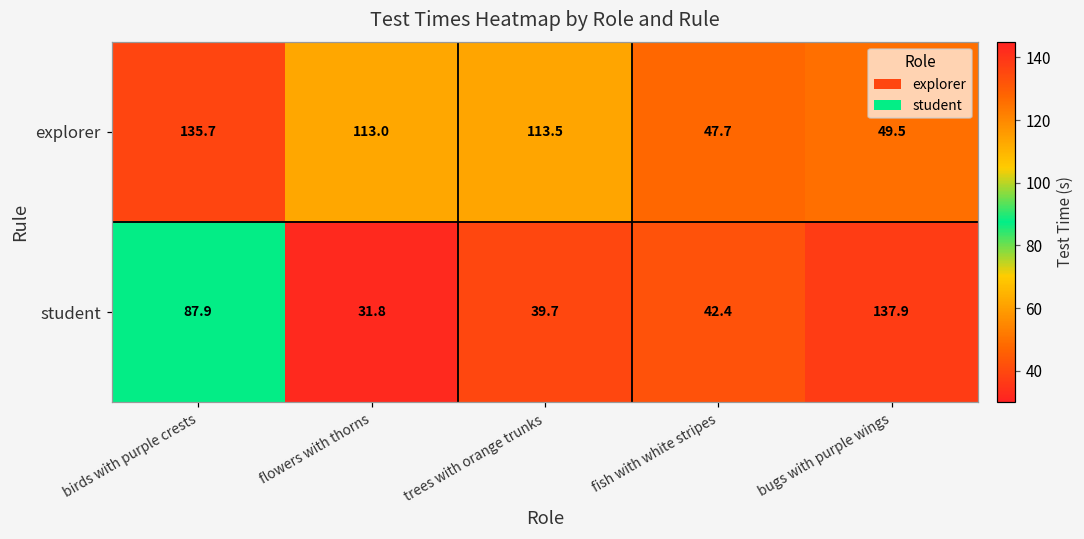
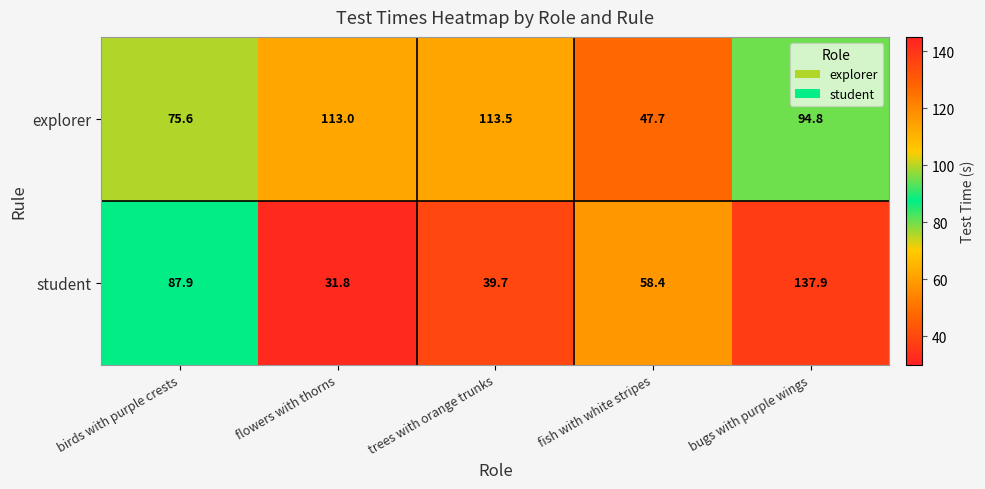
  {
    "explorer": {
-     "birds with purple crests": 135.7,
+     "birds with purple crests": 75.6,
      "flowers with thorns": 113.0,
      "trees with orange trunks": 113.5,
      "fish with white stripes": 47.7,
-     "bugs with purple wings": 49.5
+     "bugs with purple wings": 94.8
    },
    "student": {
      "birds with purple crests": 87.9,
      "flowers with thorns": 31.8,
      "trees with orange trunks": 39.7,
-     "fish with white stripes": 42.4,
+     "fish with white stripes": 58.4,
      "bugs with purple wings": 137.9
    }
  }
